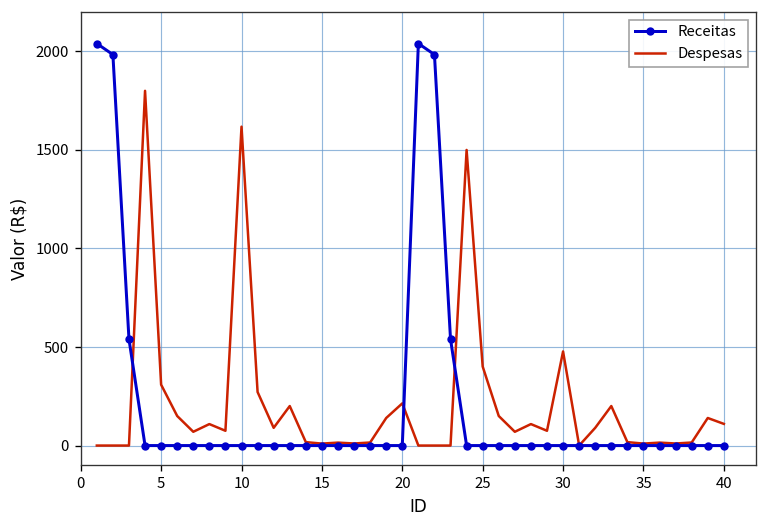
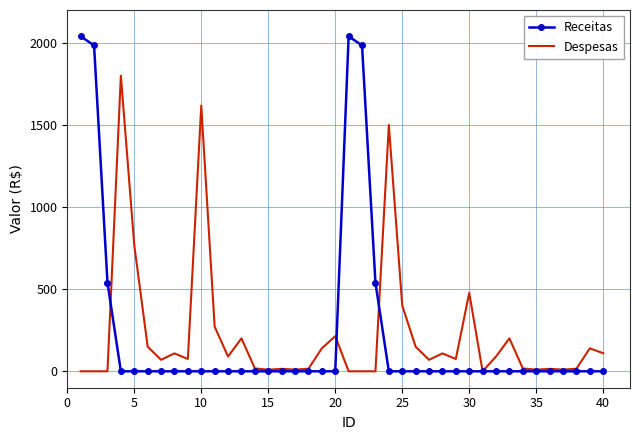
  {
    "Receitas": {
      "5": 0,
      "10": 0,
      "20": 0,
      "25": 0,
      "30": 0,
      "40": 0
    },
    "Despesas": {
-     "5": 310,
+     "5": 770,
      "10": 1620,
      "20": 210,
      "25": 400,
      "30": 480,
      "40": 110
    }
  }
